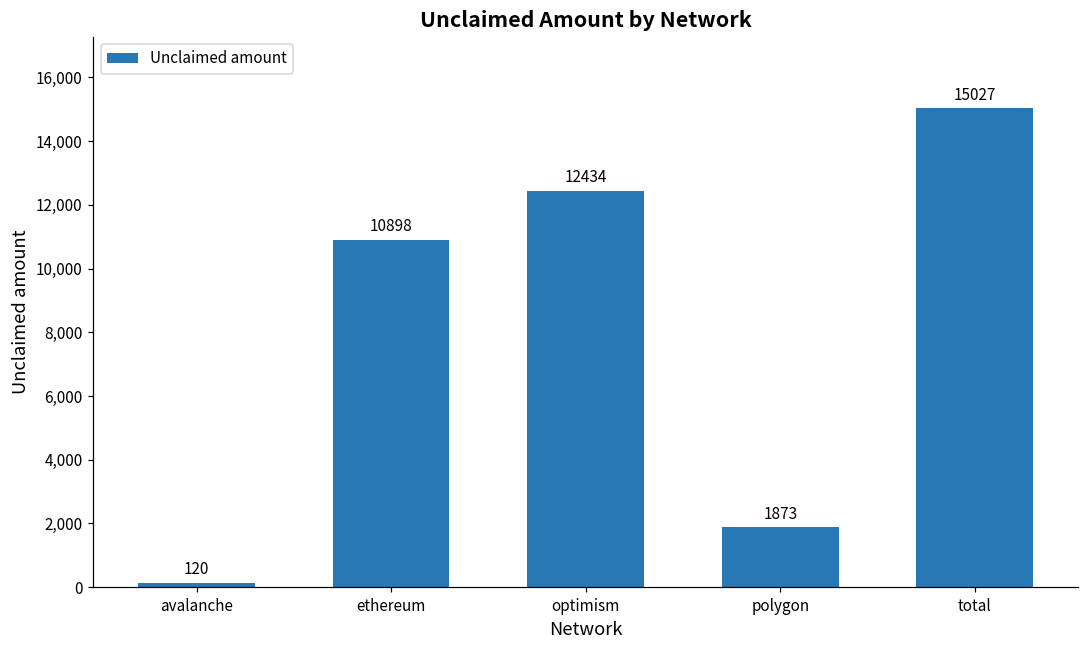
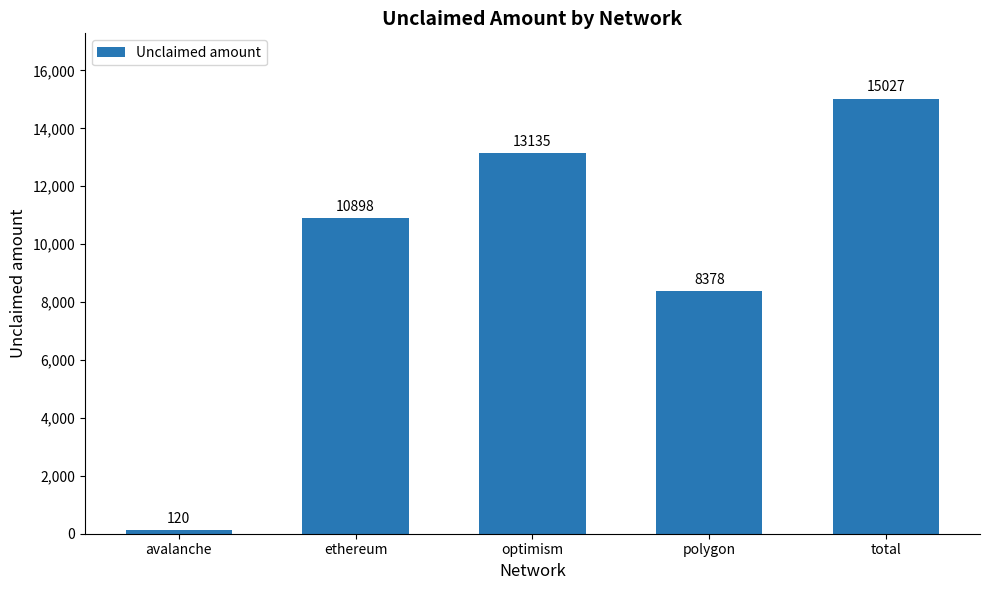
  {
    "avalanche": 120,
    "ethereum": 10898,
-   "optimism": 12434,
-   "polygon": 1873,
+   "optimism": 13135,
+   "polygon": 8378,
    "total": 15027
  }
